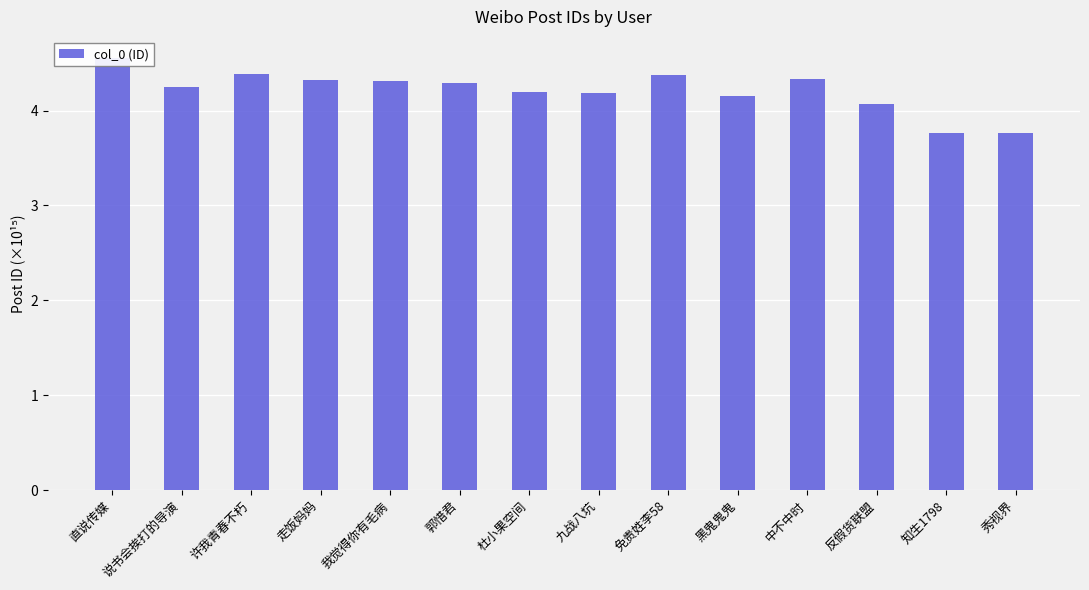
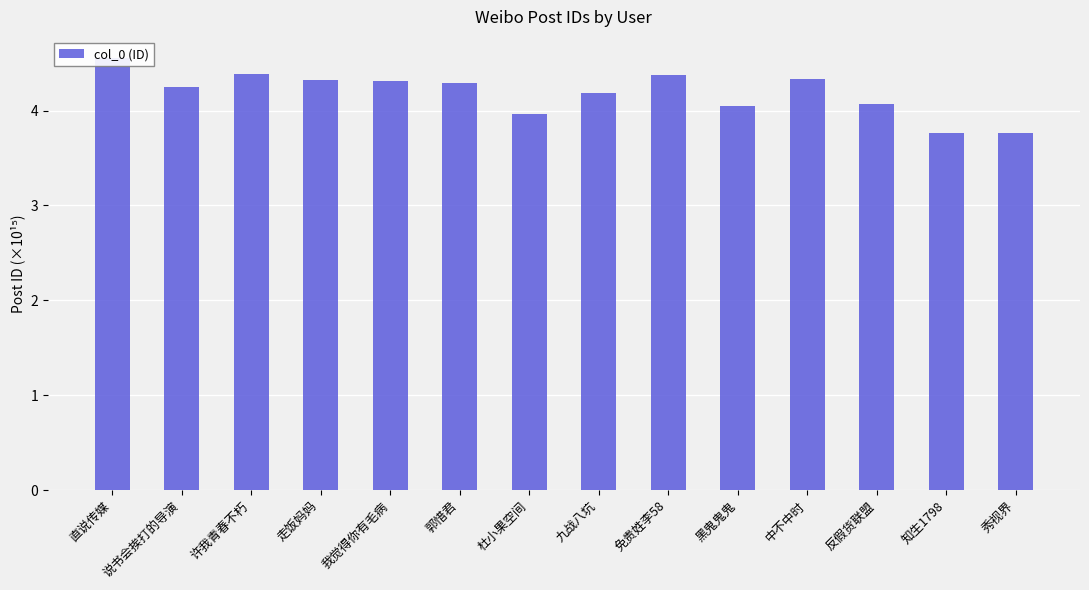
  {
    "说书会挨打的导演": 4.2,
    "许我青春不朽": 4.4,
    "走饭妈妈": 4.3,
    "我觉得你有毛病": 4.3,
    "郭惜君": 4.3,
-   "杜小果空间": 4.2,
+   "杜小果空间": 4.0,
    "九战八坑": 4.2,
    "免贵姓李58": 4.4,
-   "黑鬼鬼鬼": 4.2,
+   "黑鬼鬼鬼": 4.1,
    "中不中时": 4.3,
    "反假货联盟": 4.1,
    "知生1798": 3.8,
    "秀视界": 3.8
  }
